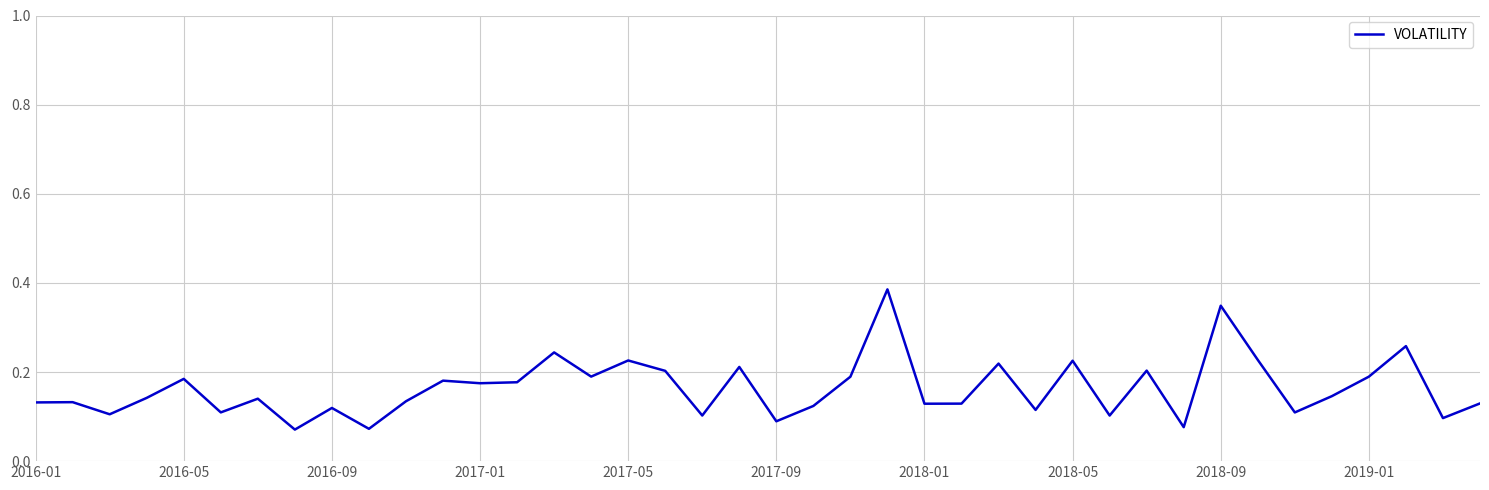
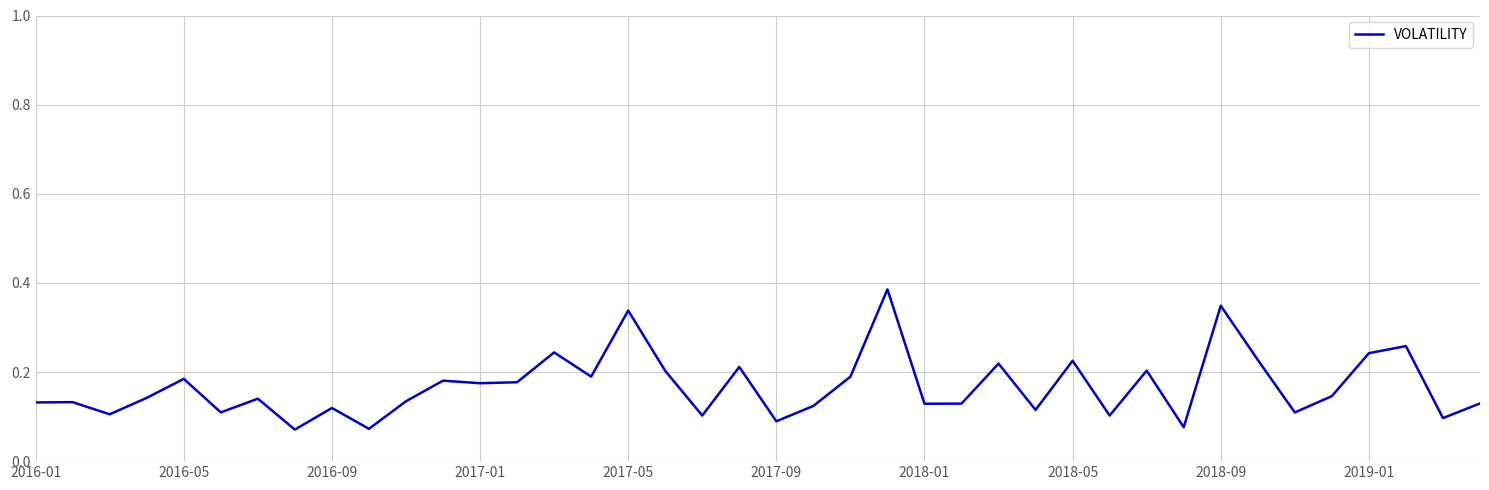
  {
    "2016-01": 0.13,
    "2016-05": 0.18,
    "2016-09": 0.12,
    "2017-01": 0.17,
-   "2017-05": 0.23,
+   "2017-05": 0.34,
    "2017-09": 0.09,
    "2018-01": 0.13,
    "2018-05": 0.23,
    "2018-09": 0.35,
-   "2019-01": 0.19
+   "2019-01": 0.24
  }
